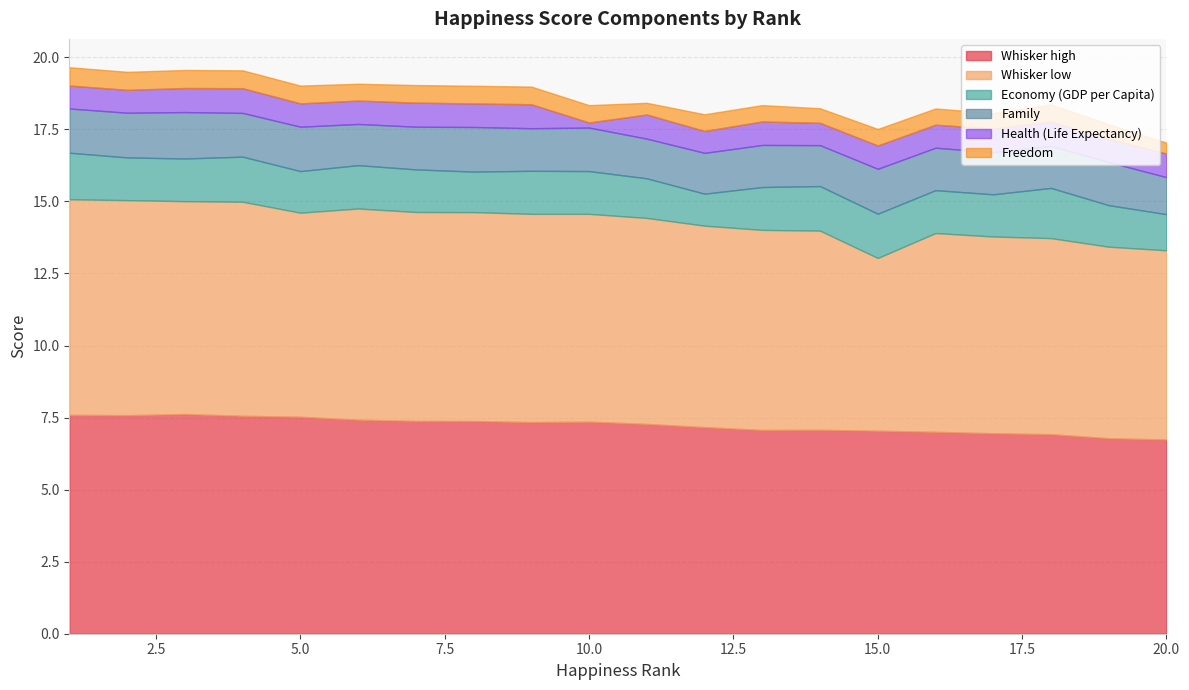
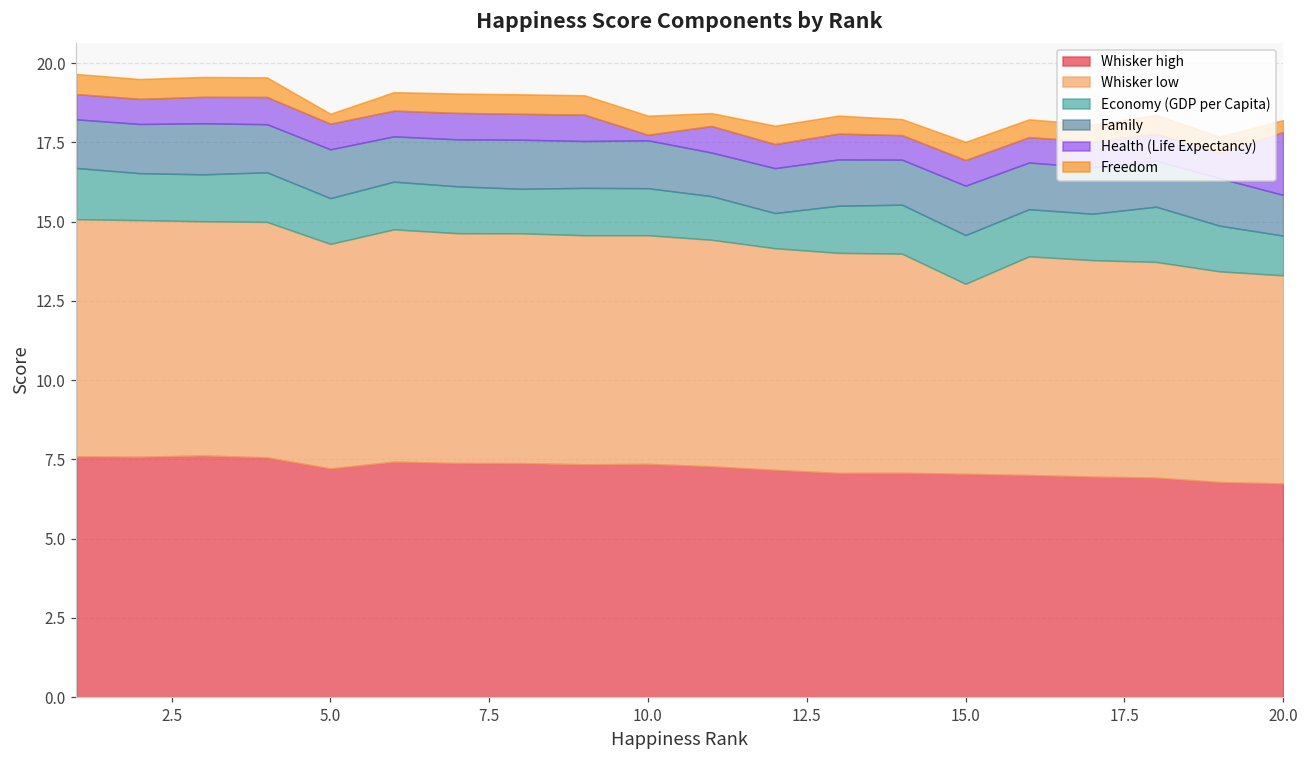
  {
    "Whisker high": {
-     "5.0": 7.5,
+     "5.0": 7.2,
      "10.0": 7.4,
      "15.0": 7.0,
      "20.0": 6.7
    },
    "Whisker low": {
      "5.0": 7.1,
      "10.0": 7.2,
      "15.0": 6.0,
      "20.0": 6.6
    },
    "Health (Life Expectancy)": {
      "5.0": 0.8,
      "10.0": 0.2,
      "15.0": 0.8,
-     "20.0": 0.8
+     "20.0": 2.0
    },
    "Freedom": {
-     "5.0": 0.6,
+     "5.0": 0.3,
      "10.0": 0.6,
      "15.0": 0.6,
      "20.0": 0.4
    }
  }
